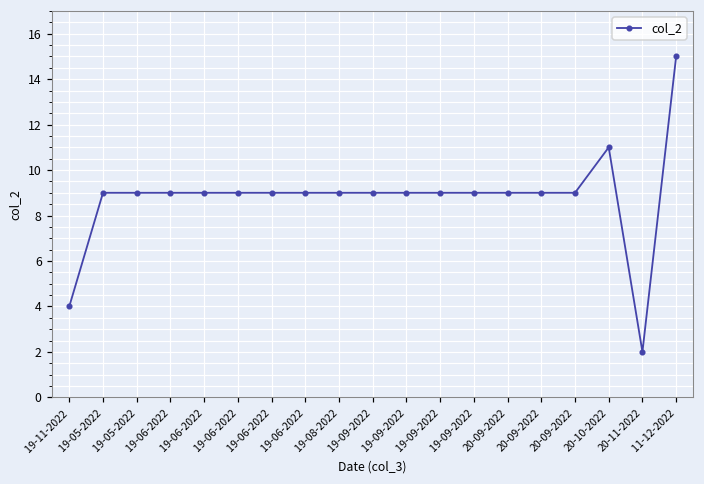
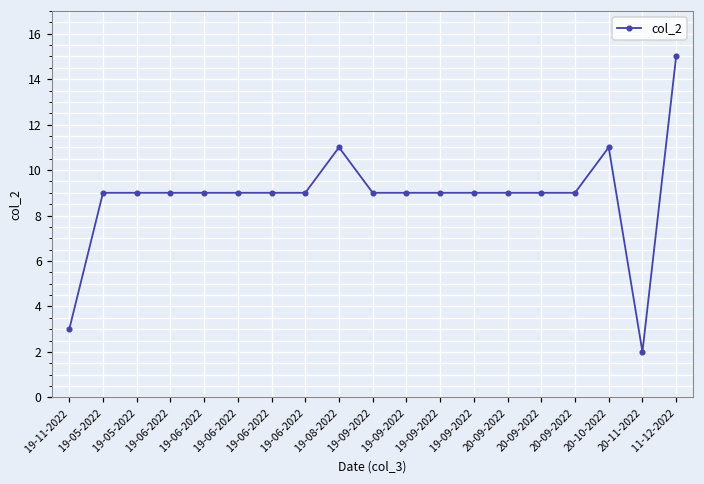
  {
-   "19-11-2022": 4,
-   "19-08-2022": 9,
+   "19-11-2022": 3,
+   "19-08-2022": 11,
    "20-10-2022": 11,
    "20-11-2022": 2,
    "11-12-2022": 15
  }
